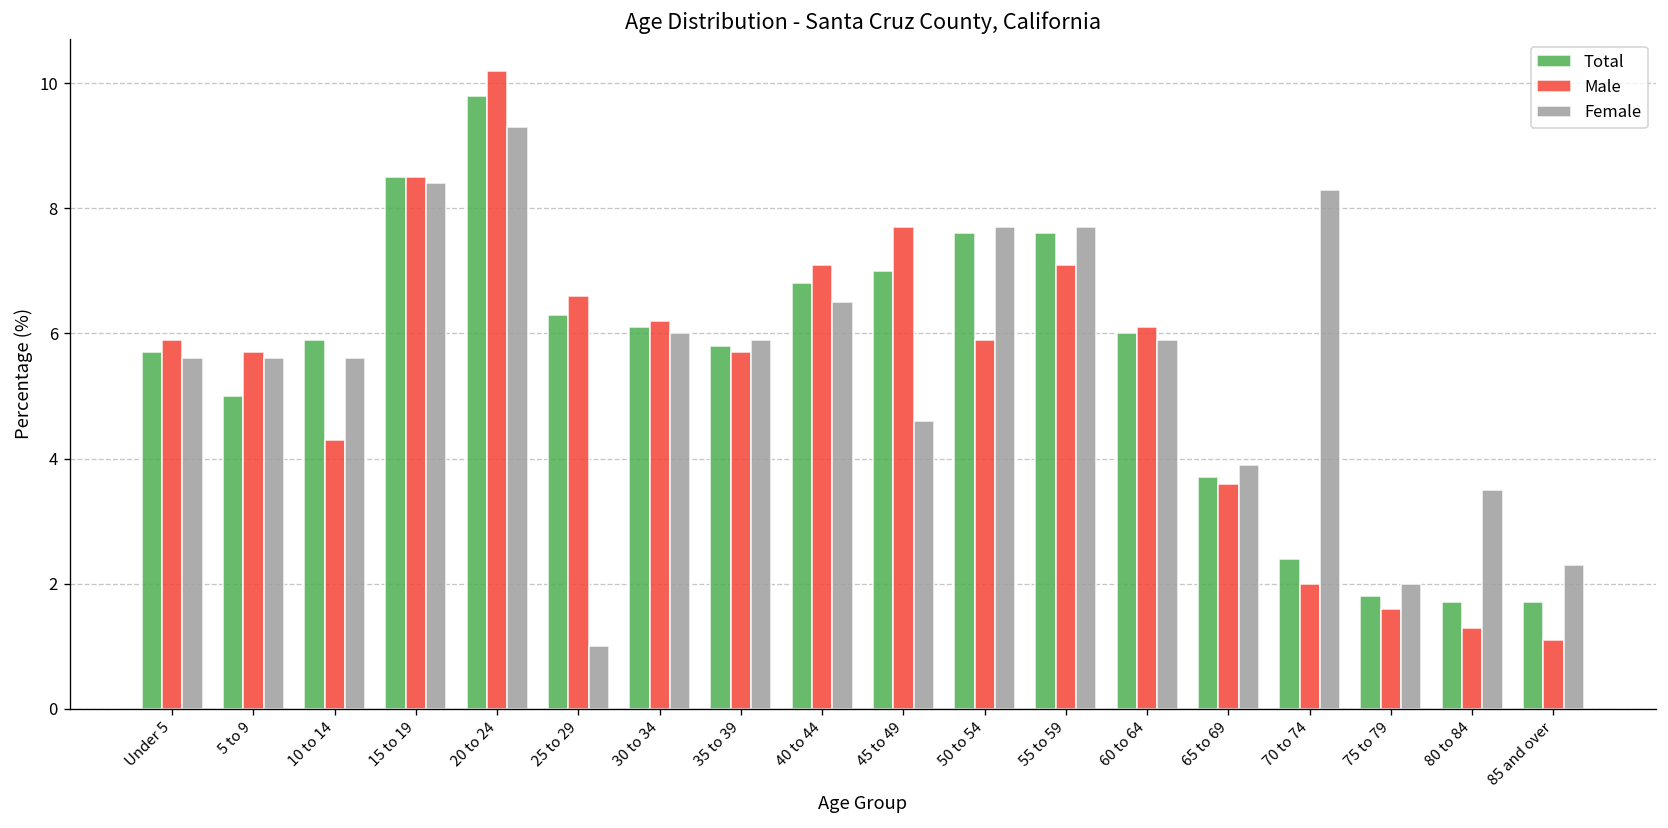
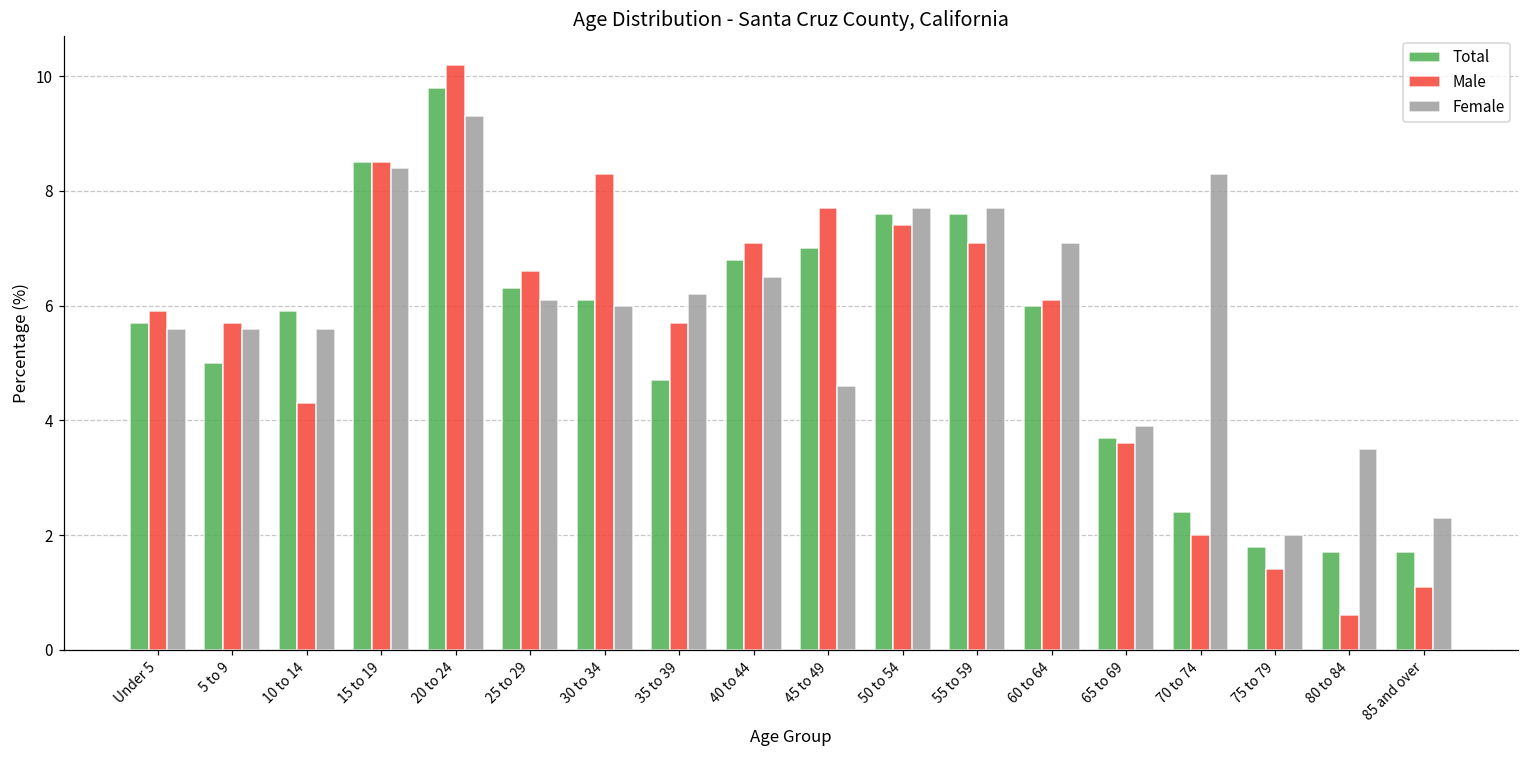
  {
    "Total": {
      "Under 5": 5.7,
      "5 to 9": 5.0,
      "10 to 14": 5.9,
      "15 to 19": 8.5,
      "20 to 24": 9.8,
      "25 to 29": 6.3,
      "30 to 34": 6.1,
-     "35 to 39": 5.8,
+     "35 to 39": 4.7,
      "40 to 44": 6.8,
      "45 to 49": 7.0,
      "50 to 54": 7.6,
      "55 to 59": 7.6,
      "60 to 64": 6.0,
      "65 to 69": 3.7,
      "70 to 74": 2.4,
      "75 to 79": 1.8,
      "80 to 84": 1.7,
      "85 and over": 1.7
    },
    "Male": {
      "Under 5": 5.9,
      "5 to 9": 5.7,
      "10 to 14": 4.3,
      "15 to 19": 8.5,
      "20 to 24": 10.2,
      "25 to 29": 6.6,
-     "30 to 34": 6.2,
+     "30 to 34": 8.3,
      "35 to 39": 5.7,
      "40 to 44": 7.1,
      "45 to 49": 7.7,
-     "50 to 54": 5.9,
+     "50 to 54": 7.4,
      "55 to 59": 7.1,
      "60 to 64": 6.1,
      "65 to 69": 3.6,
      "70 to 74": 2.0,
-     "75 to 79": 1.6,
-     "80 to 84": 1.3,
+     "75 to 79": 1.4,
+     "80 to 84": 0.6,
      "85 and over": 1.1
    },
    "Female": {
      "Under 5": 5.6,
      "5 to 9": 5.6,
      "10 to 14": 5.6,
      "15 to 19": 8.4,
      "20 to 24": 9.3,
-     "25 to 29": 1.0,
+     "25 to 29": 6.1,
      "30 to 34": 6.0,
-     "35 to 39": 5.9,
+     "35 to 39": 6.2,
      "40 to 44": 6.5,
      "45 to 49": 4.6,
      "50 to 54": 7.7,
      "55 to 59": 7.7,
-     "60 to 64": 5.9,
+     "60 to 64": 7.1,
      "65 to 69": 3.9,
      "70 to 74": 8.3,
      "75 to 79": 2.0,
      "80 to 84": 3.5,
      "85 and over": 2.3
    }
  }
